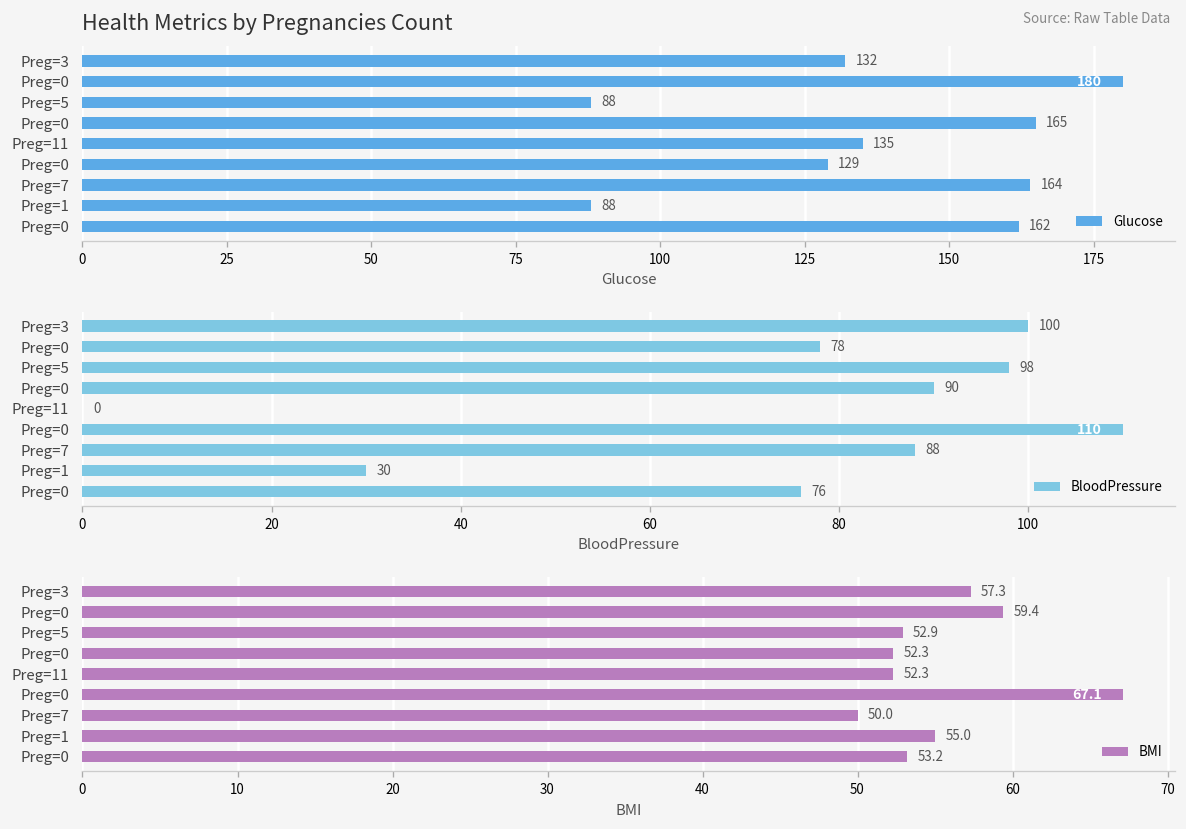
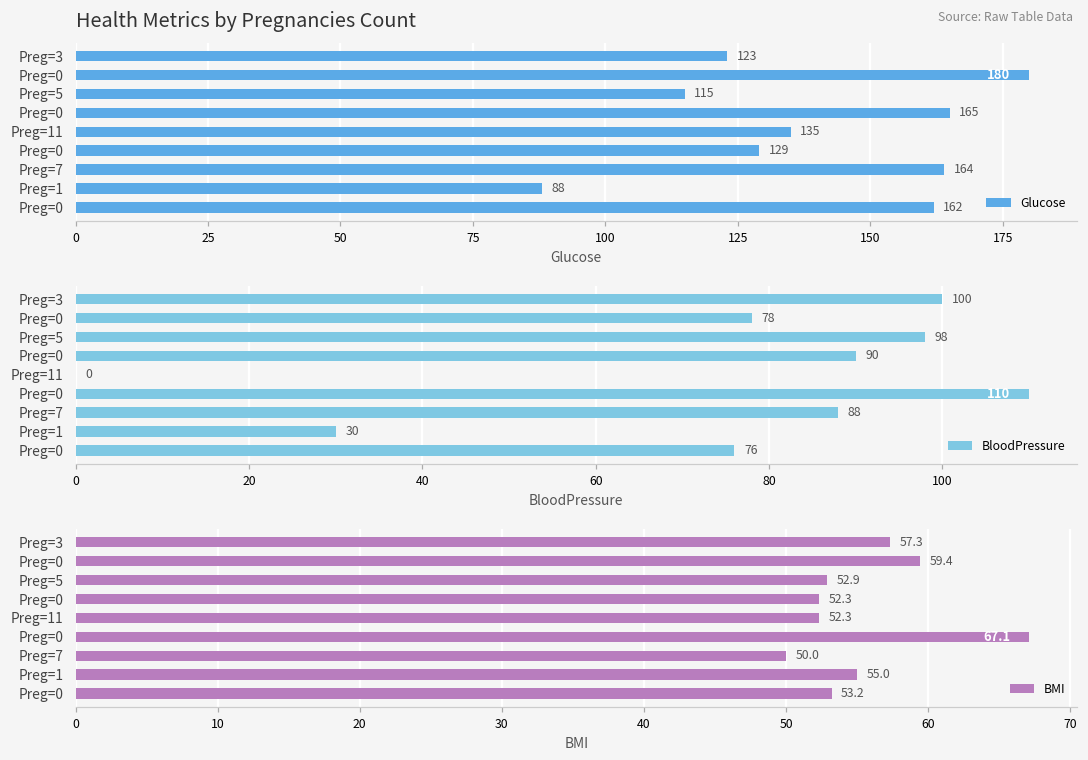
  {
    "Health Metrics by Pregnancies Count": {
-     "Preg=3": 132,
-     "Preg=5": 88,
+     "Preg=3": 123,
+     "Preg=5": 115,
      "Preg=11": 135,
      "Preg=7": 164,
      "Preg=1": 88
    }
  }
